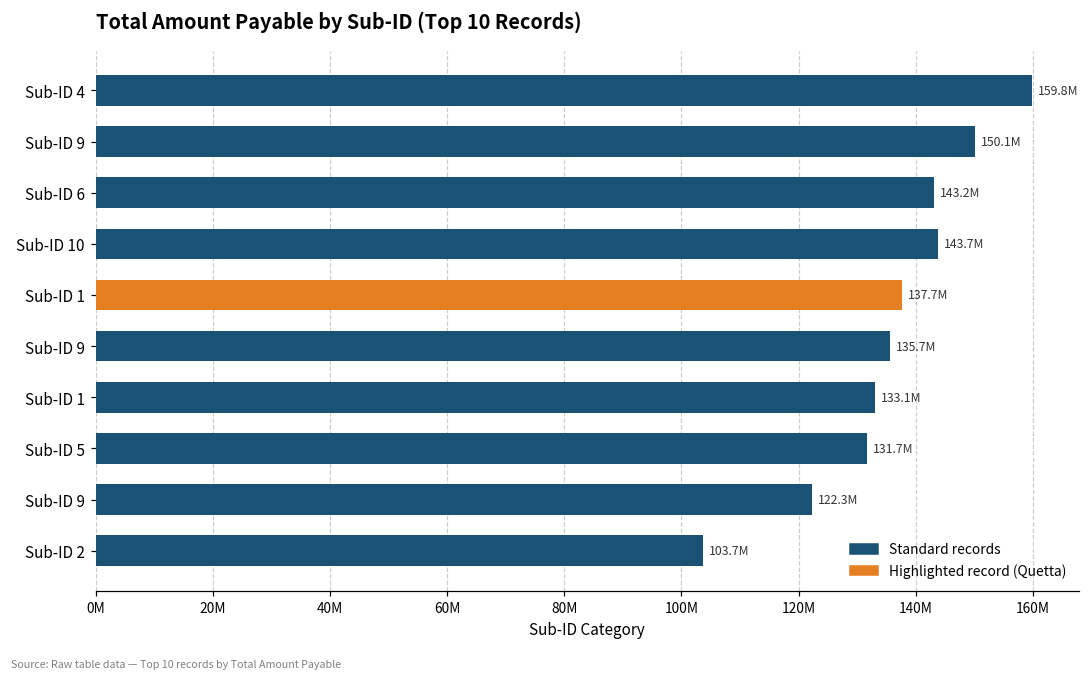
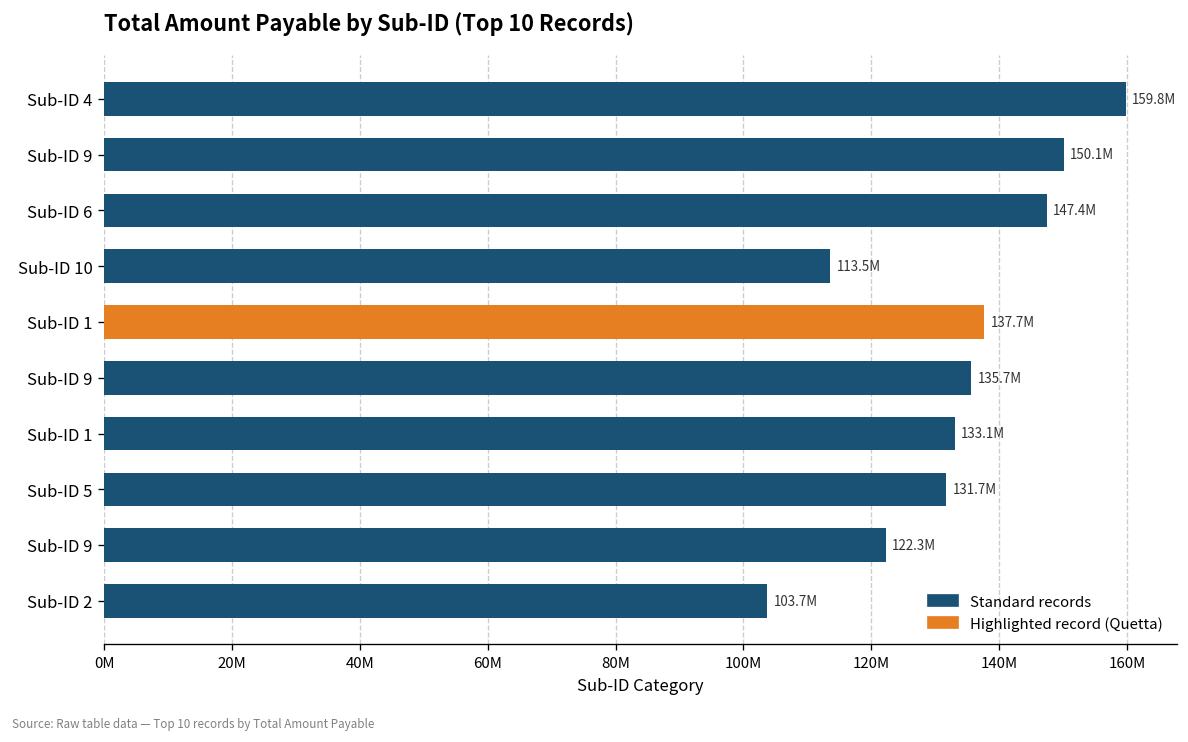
  {
    "Sub-ID 4": "159.8M",
-   "Sub-ID 6": "143.2M",
-   "Sub-ID 10": "143.7M",
+   "Sub-ID 6": "147.4M",
+   "Sub-ID 10": "113.5M",
    "Sub-ID 5": "131.7M",
    "Sub-ID 2": "103.7M"
  }
